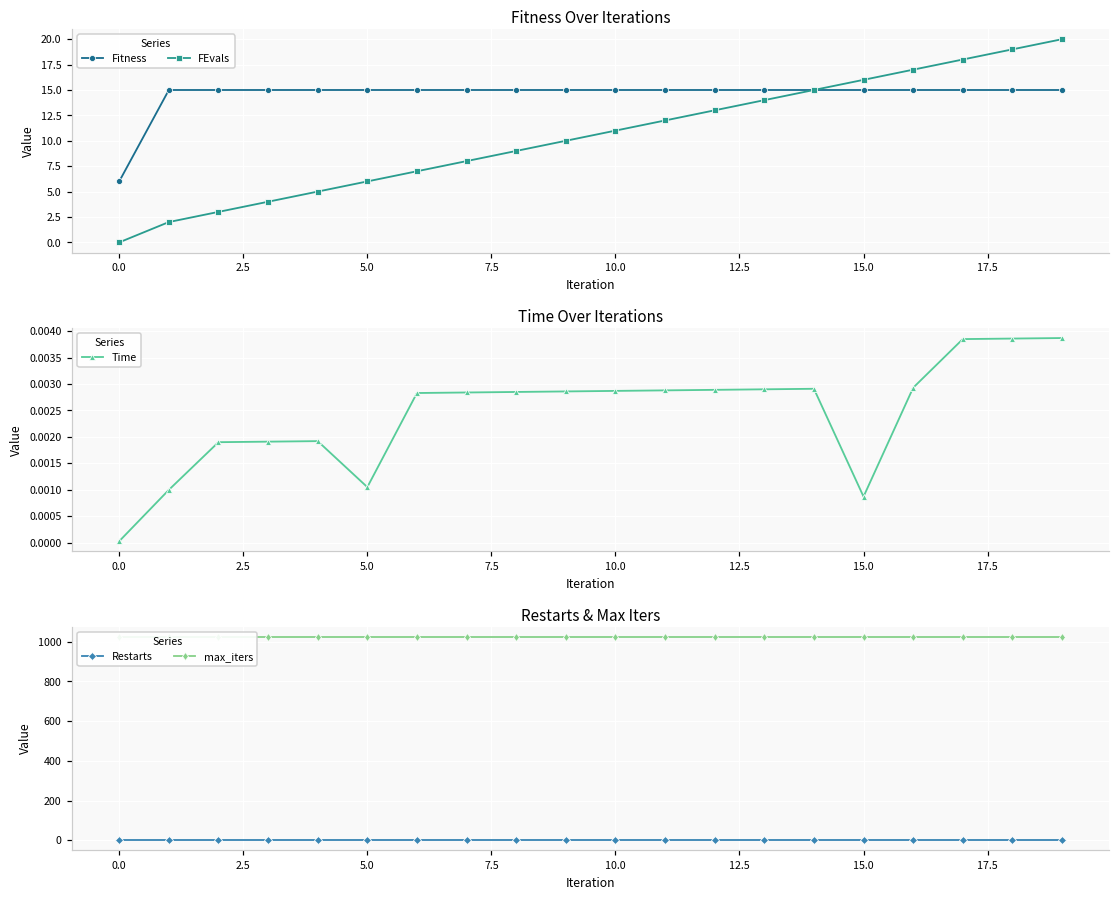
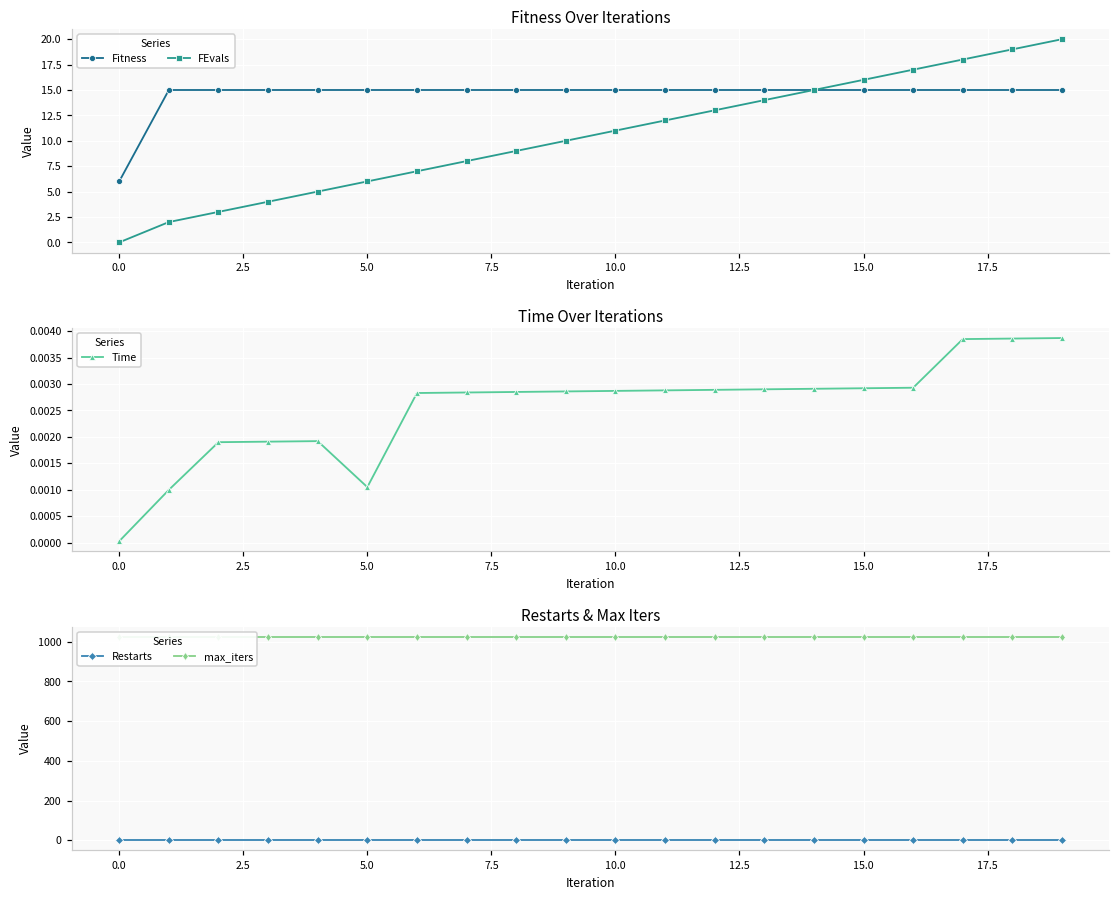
  {
    "Time Over Iterations": {
      "0.0": 0.0000,
      "5.0": 0.0011,
      "10.0": 0.0029,
-     "15.0": 0.0009
+     "15.0": 0.0029
    },
    "Restarts & Max Iters": {
      "Restarts": {
        "0.0": 0,
        "5.0": 0,
        "10.0": 0,
        "15.0": 0
      },
      "max_iters": {
        "5.0": 1020,
        "10.0": 1020,
        "15.0": 1020
      }
    }
  }
